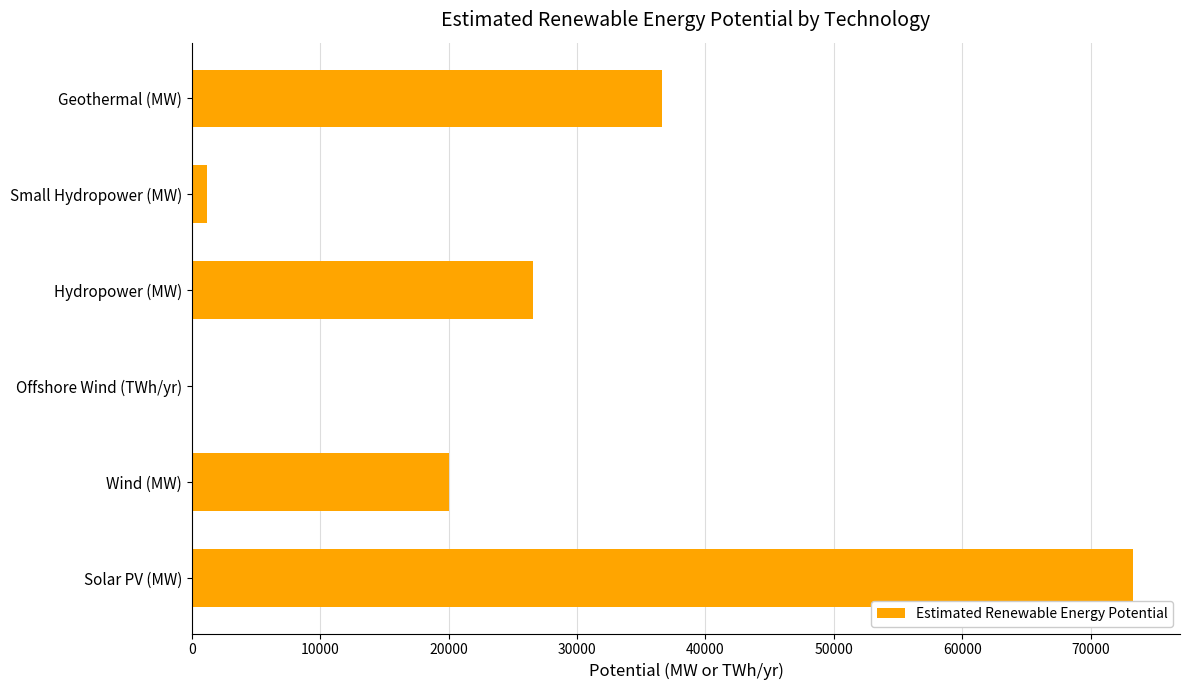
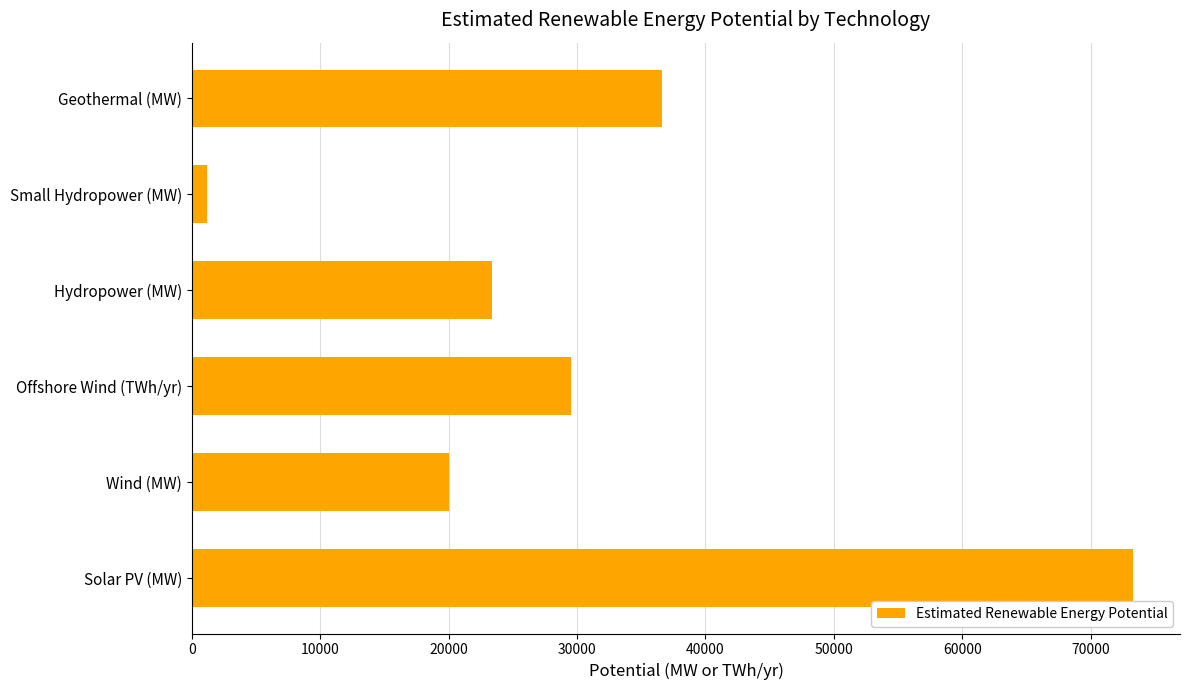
  {
    "Geothermal (MW)": 36600,
    "Small Hydropower (MW)": 1200,
-   "Hydropower (MW)": 26600,
-   "Offshore Wind (TWh/yr)": 0,
+   "Hydropower (MW)": 23400,
+   "Offshore Wind (TWh/yr)": 29500,
    "Wind (MW)": 20000,
    "Solar PV (MW)": 73300
  }
